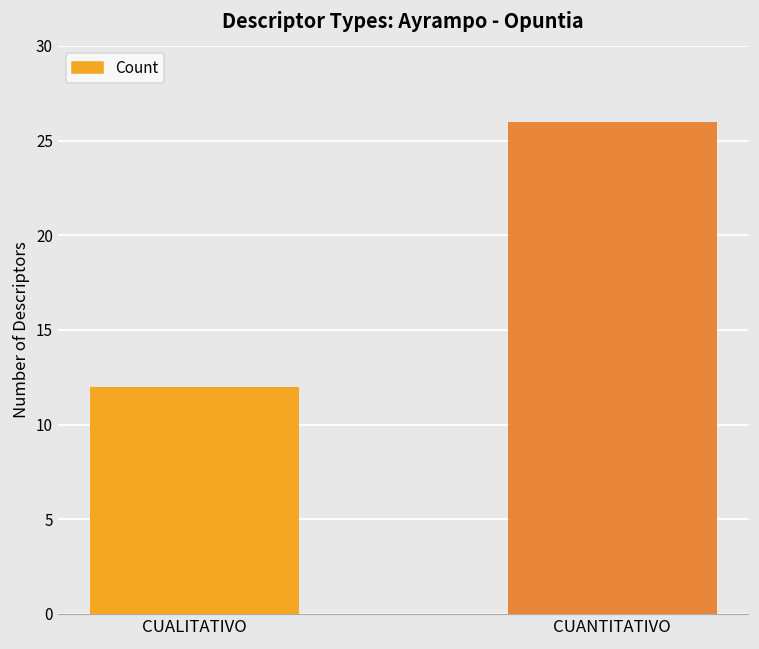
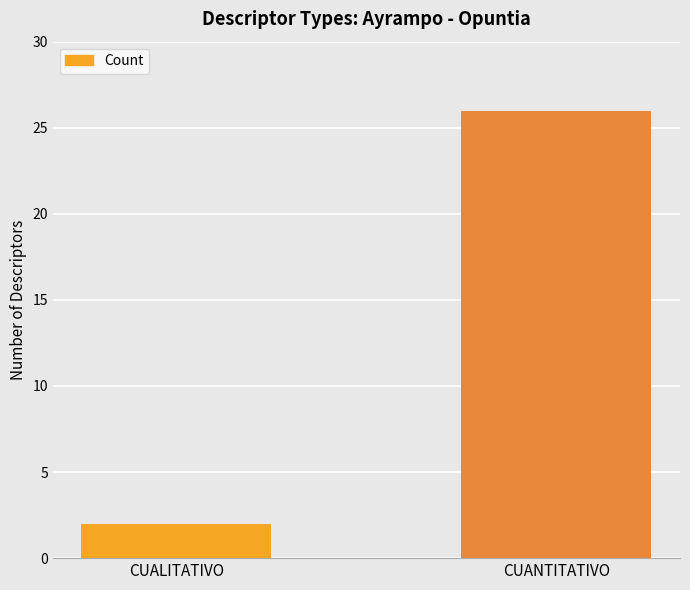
  {
-   "CUALITATIVO": 12,
+   "CUALITATIVO": 2,
    "CUANTITATIVO": 26
  }
